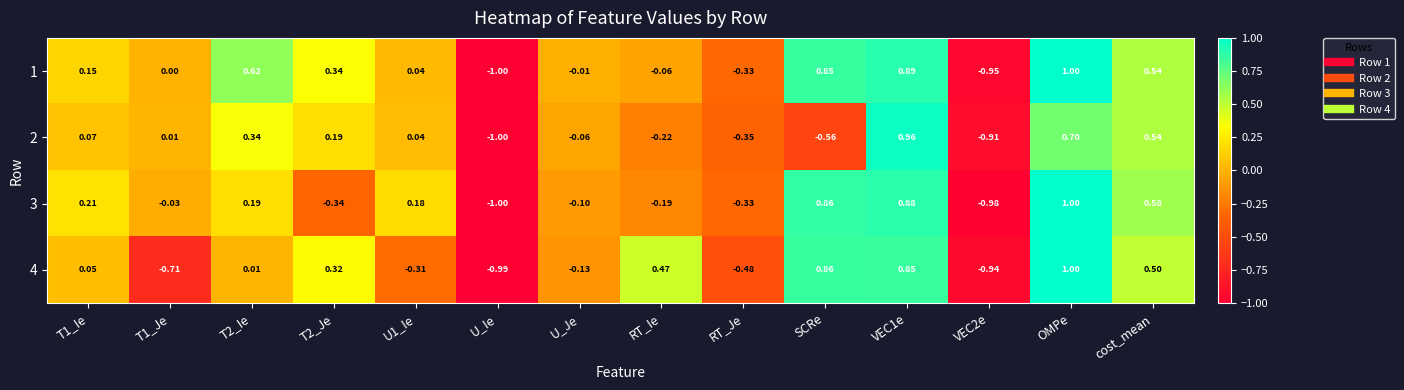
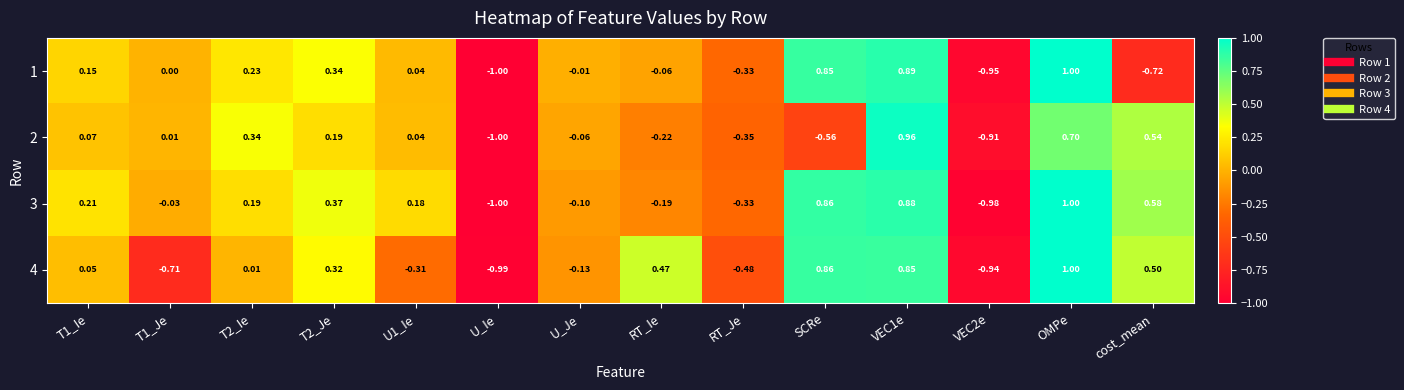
  {
    "1": {
      "T1_Ie": 0.15,
      "T1_Je": 0.00,
-     "T2_Ie": 0.62,
+     "T2_Ie": 0.23,
      "T2_Je": 0.34,
      "U1_Ie": 0.04,
      "U_Ie": -1.00,
      "U_Je": -0.01,
      "RT_Ie": -0.06,
      "RT_Je": -0.33,
      "SCRe": 0.85,
      "VEC1e": 0.89,
      "VEC2e": -0.95,
      "OMPe": 1.00,
-     "cost_mean": 0.54
+     "cost_mean": -0.72
    },
    "2": {
      "T1_Ie": 0.07,
      "T1_Je": 0.01,
      "T2_Ie": 0.34,
      "T2_Je": 0.19,
      "U1_Ie": 0.04,
      "U_Ie": -1.00,
      "U_Je": -0.06,
      "RT_Ie": -0.22,
      "RT_Je": -0.35,
      "SCRe": -0.56,
      "VEC1e": 0.96,
      "VEC2e": -0.91,
      "OMPe": 0.70,
      "cost_mean": 0.54
    },
    "3": {
      "T1_Ie": 0.21,
      "T1_Je": -0.03,
      "T2_Ie": 0.19,
-     "T2_Je": -0.34,
+     "T2_Je": 0.37,
      "U1_Ie": 0.18,
      "U_Ie": -1.00,
      "U_Je": -0.10,
      "RT_Ie": -0.19,
      "RT_Je": -0.33,
      "SCRe": 0.86,
      "VEC1e": 0.88,
      "VEC2e": -0.98,
      "OMPe": 1.00,
      "cost_mean": 0.58
    },
    "4": {
      "T1_Ie": 0.05,
      "T1_Je": -0.71,
      "T2_Ie": 0.01,
      "T2_Je": 0.32,
      "U1_Ie": -0.31,
      "U_Ie": -0.99,
      "U_Je": -0.13,
      "RT_Ie": 0.47,
      "RT_Je": -0.48,
      "SCRe": 0.86,
      "VEC1e": 0.85,
      "VEC2e": -0.94,
      "OMPe": 1.00,
      "cost_mean": 0.50
    }
  }
